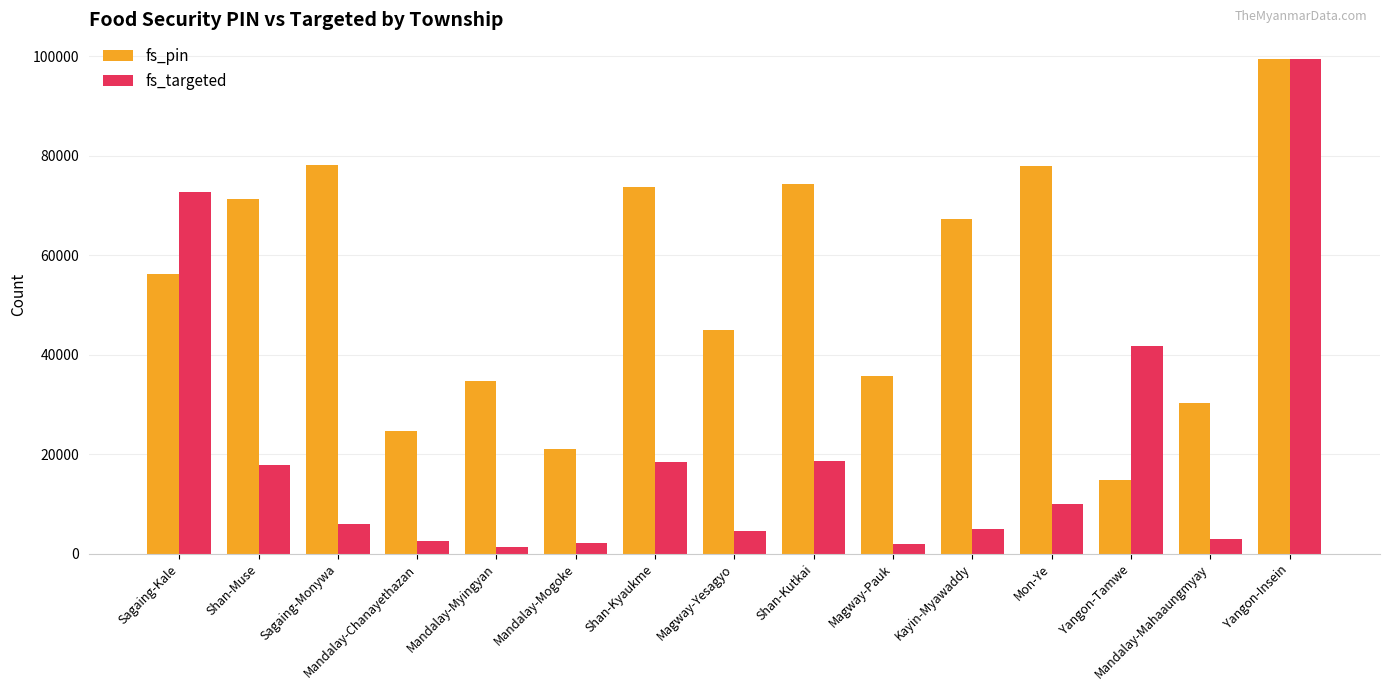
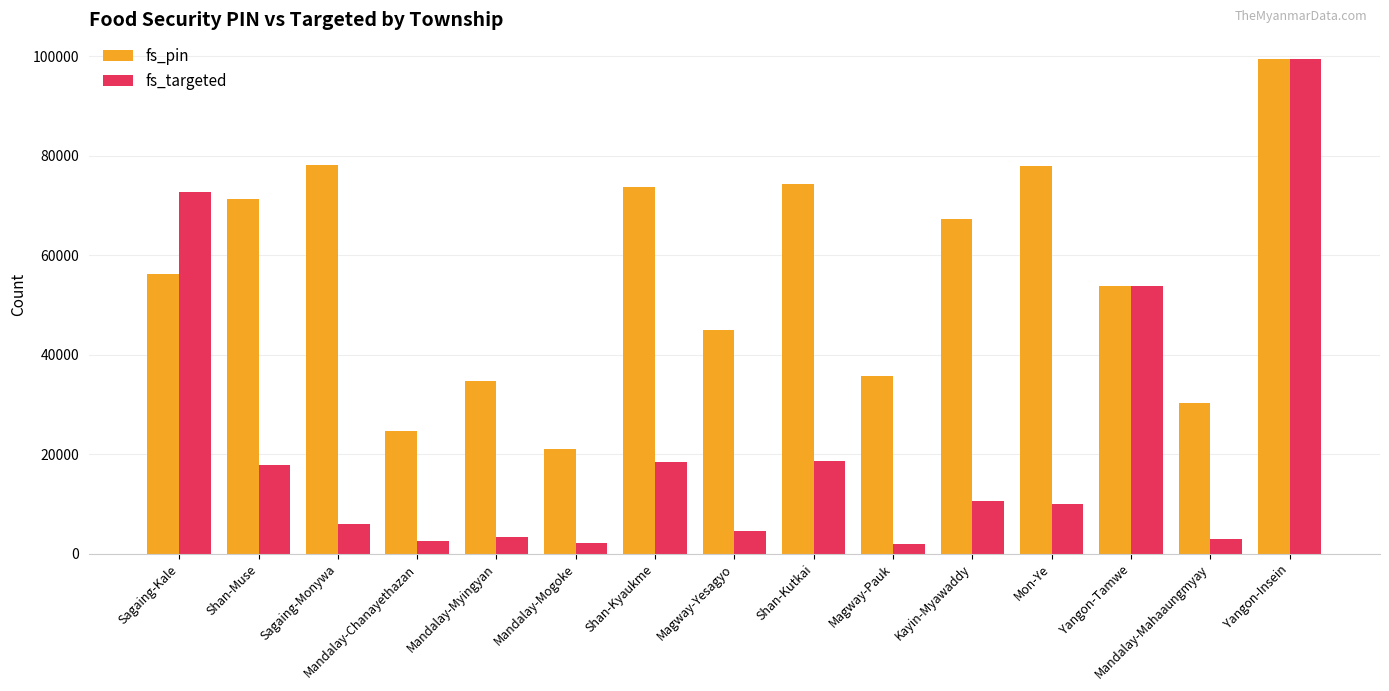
  {
    "fs_pin": {
      "Sagaing-Kale": 56000,
      "Shan-Muse": 71000,
      "Sagaing-Monywa": 78000,
      "Mandalay-Chanayethazan": 25000,
      "Mandalay-Myingyan": 35000,
      "Mandalay-Mogoke": 21000,
      "Shan-Kyaukme": 74000,
      "Magway-Yesagyo": 45000,
      "Shan-Kutkai": 74000,
      "Magway-Pauk": 36000,
      "Kayin-Myawaddy": 67000,
      "Mon-Ye": 78000,
-     "Yangon-Tamwe": 15000,
+     "Yangon-Tamwe": 54000,
      "Mandalay-Mahaaungmyay": 30000,
      "Yangon-Insein": 99000
    },
    "fs_targeted": {
      "Sagaing-Kale": 73000,
      "Shan-Muse": 18000,
      "Sagaing-Monywa": 6000,
      "Mandalay-Chanayethazan": 2000,
-     "Mandalay-Myingyan": 1000,
+     "Mandalay-Myingyan": 3000,
      "Mandalay-Mogoke": 2000,
      "Shan-Kyaukme": 18000,
      "Magway-Yesagyo": 4000,
      "Shan-Kutkai": 19000,
      "Magway-Pauk": 2000,
-     "Kayin-Myawaddy": 5000,
+     "Kayin-Myawaddy": 11000,
      "Mon-Ye": 10000,
-     "Yangon-Tamwe": 42000,
+     "Yangon-Tamwe": 54000,
      "Mandalay-Mahaaungmyay": 3000,
      "Yangon-Insein": 99000
    }
  }
